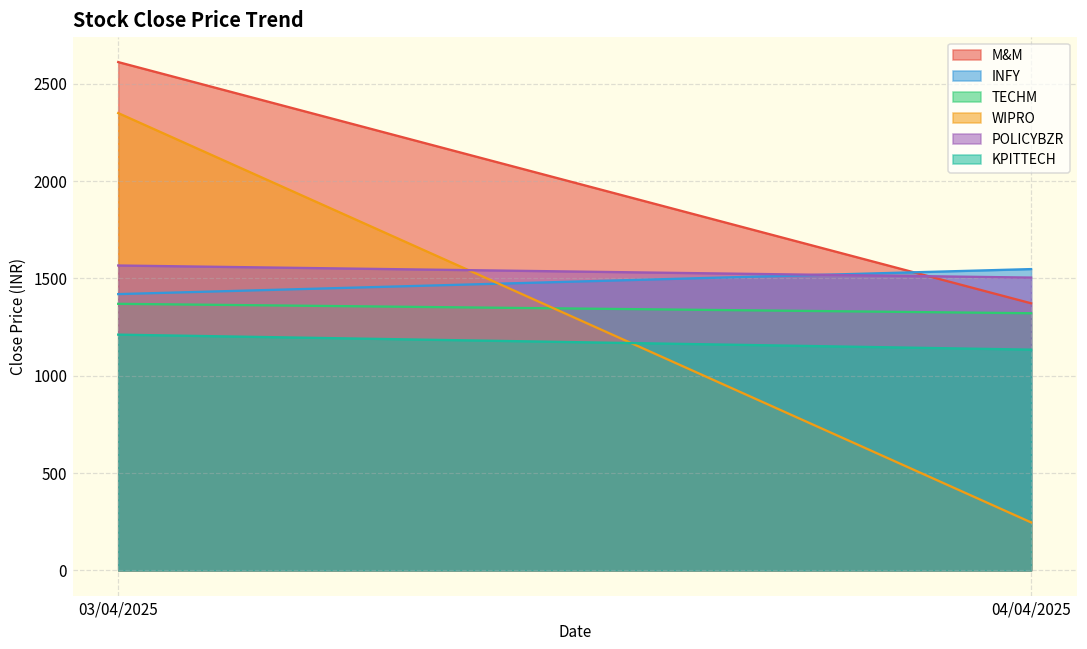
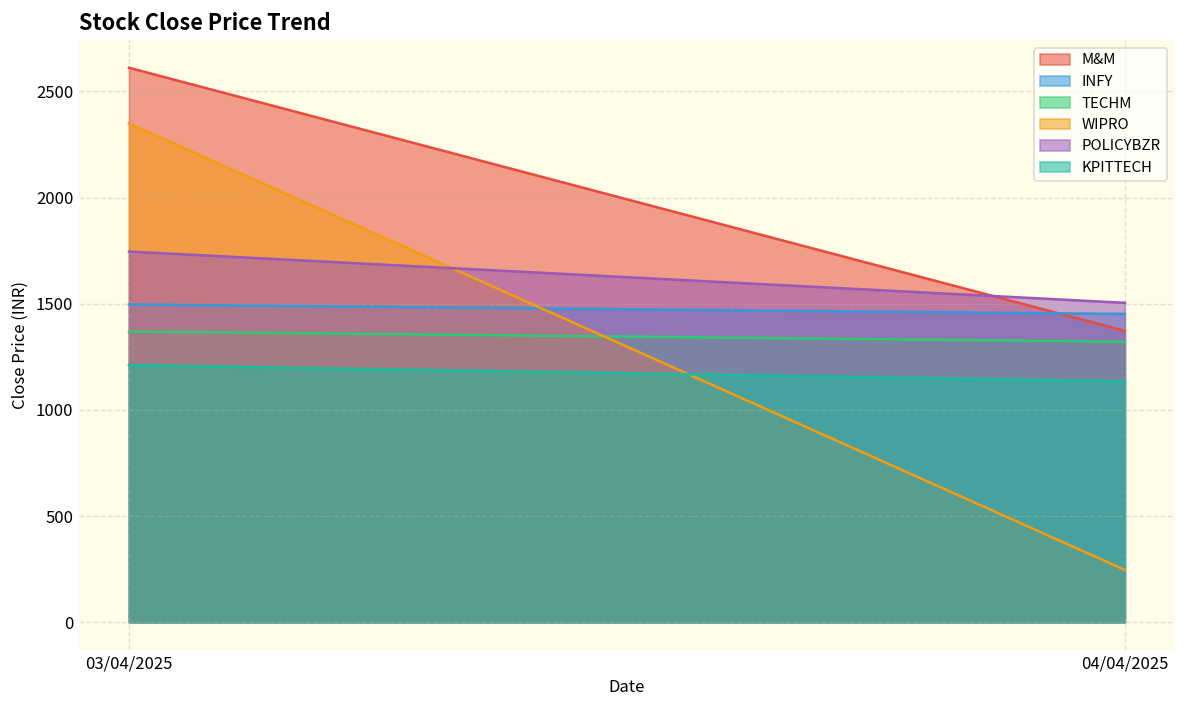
  {
    "M&M": {
      "03/04/2025": 2610,
      "04/04/2025": 1370
    },
    "INFY": {
-     "03/04/2025": 1420,
-     "04/04/2025": 1550
+     "03/04/2025": 1500,
+     "04/04/2025": 1450
    },
    "WIPRO": {
      "03/04/2025": 2350,
      "04/04/2025": 250
    },
    "POLICYBZR": {
-     "03/04/2025": 1570,
+     "03/04/2025": 1750,
      "04/04/2025": 1500
    }
  }
